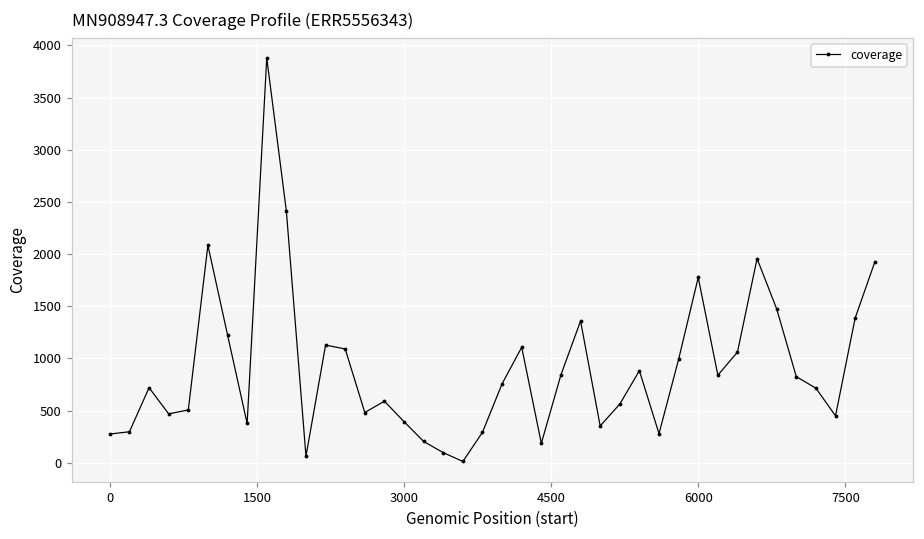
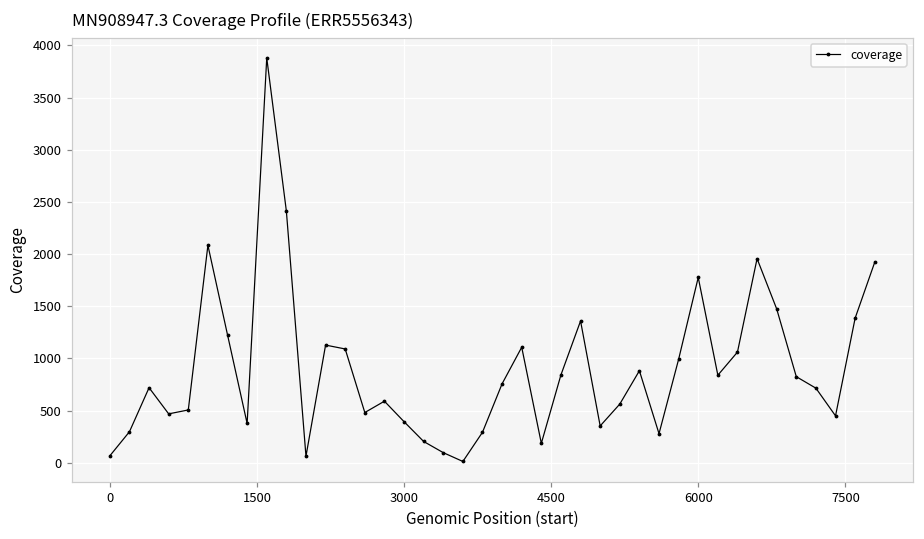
  {
-   "0": 300,
+   "0": 100,
    "3000": 400,
    "6000": 1800
  }
